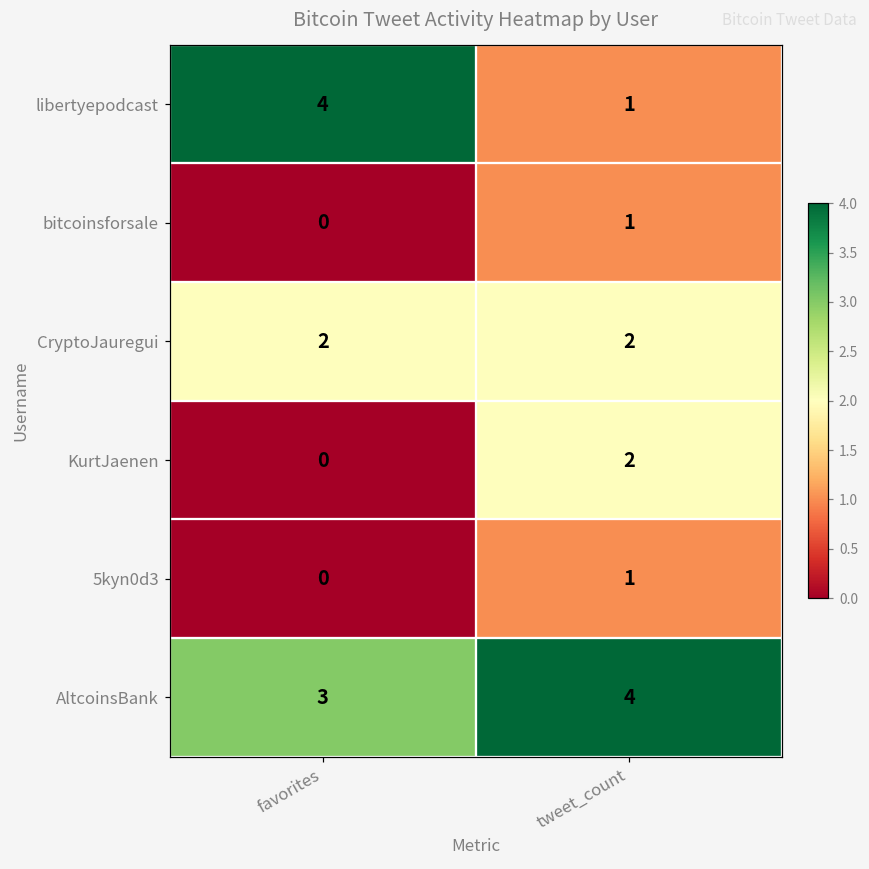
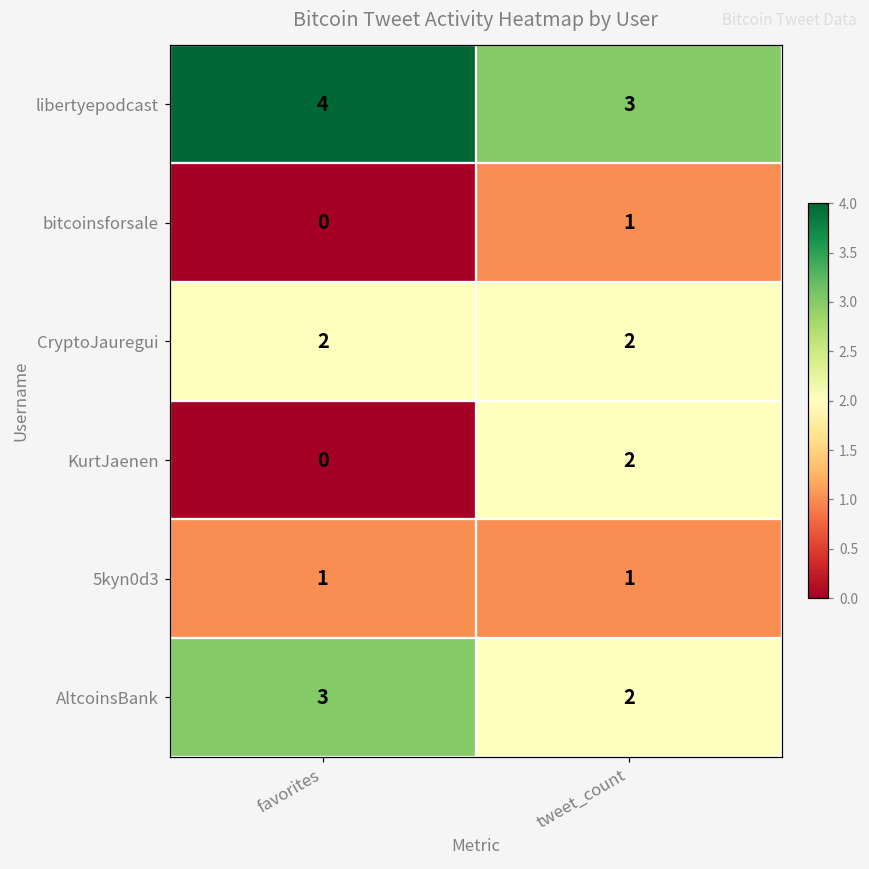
  {
    "libertyepodcast": {
      "favorites": 4,
-     "tweet_count": 1
+     "tweet_count": 3
    },
    "bitcoinsforsale": {
      "favorites": 0,
      "tweet_count": 1
    },
    "CryptoJauregui": {
      "favorites": 2,
      "tweet_count": 2
    },
    "KurtJaenen": {
      "favorites": 0,
      "tweet_count": 2
    },
    "5kyn0d3": {
-     "favorites": 0,
+     "favorites": 1,
      "tweet_count": 1
    },
    "AltcoinsBank": {
      "favorites": 3,
-     "tweet_count": 4
+     "tweet_count": 2
    }
  }
